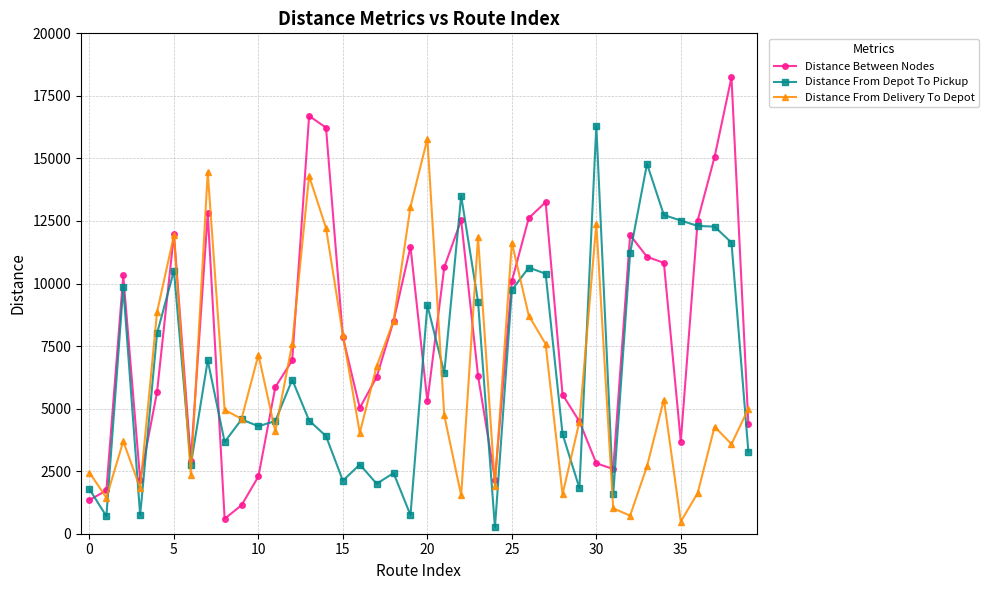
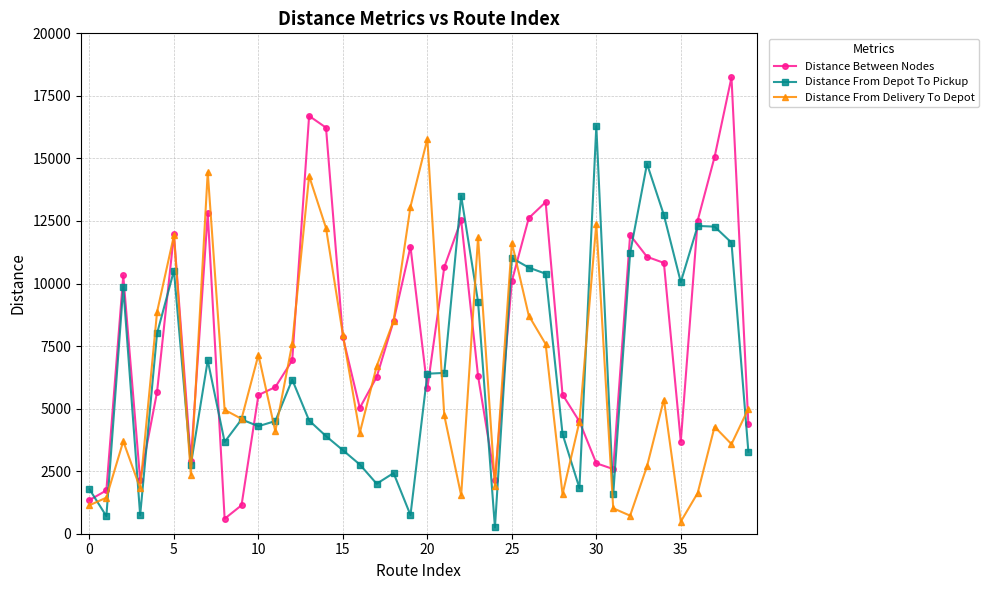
  {
    "Distance Between Nodes": {
      "0": 1300,
-     "10": 2300,
-     "20": 5300,
+     "10": 5500,
+     "20": 5800,
      "25": 10100,
      "30": 2800,
      "35": 3700
    },
    "Distance From Depot To Pickup": {
      "0": 1800,
      "5": 10500,
      "10": 4300,
-     "15": 2100,
-     "20": 9100,
-     "25": 9700,
+     "15": 3300,
+     "20": 6400,
+     "25": 11000,
      "30": 16300,
-     "35": 12500
+     "35": 10100
    },
    "Distance From Delivery To Depot": {
-     "0": 2400,
+     "0": 1100,
      "10": 7200,
      "20": 15800,
      "25": 11600,
      "30": 12400,
      "35": 500
    }
  }
